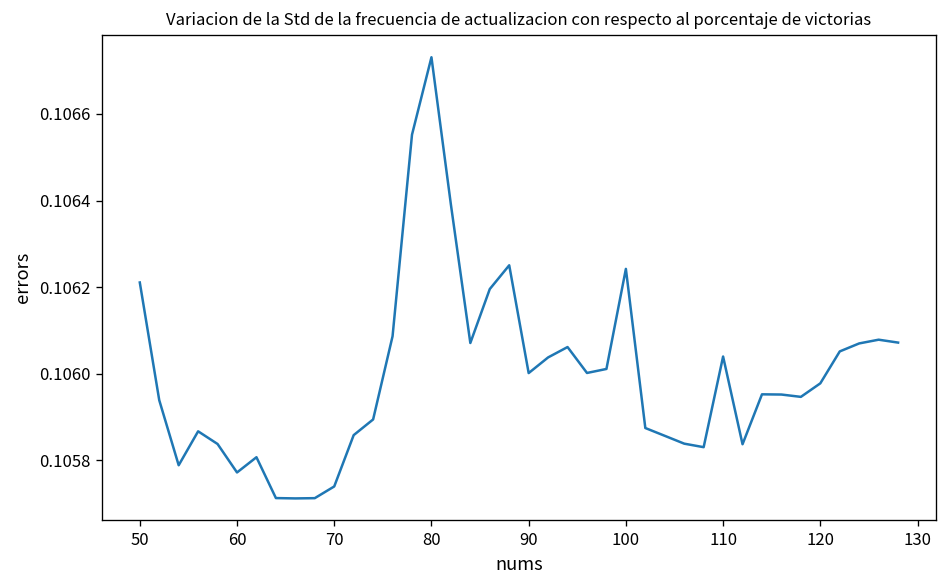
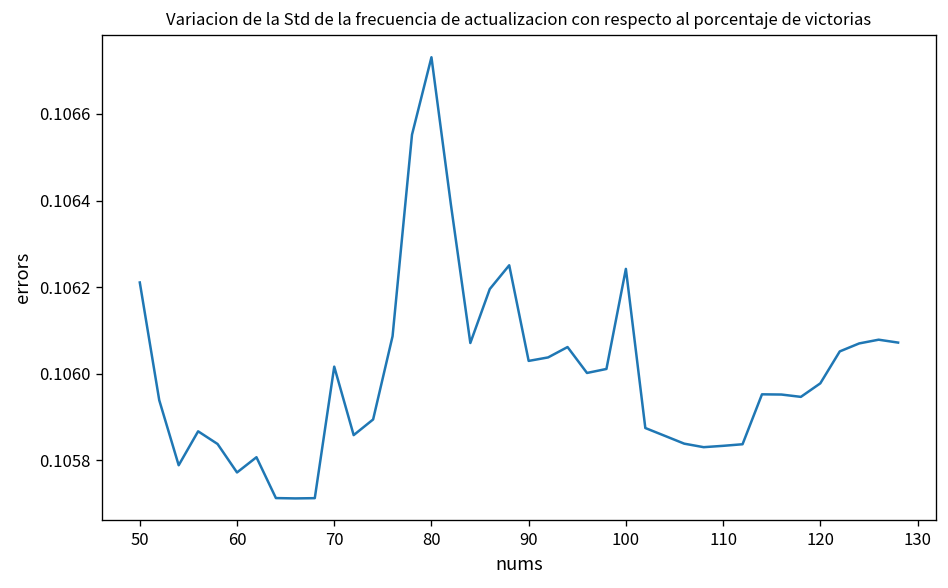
  {
    "50": 0.10621,
    "60": 0.10577,
-   "70": 0.10574,
+   "70": 0.10602,
    "80": 0.10673,
-   "90": 0.10600,
+   "90": 0.10603,
    "100": 0.10624,
-   "110": 0.10604,
+   "110": 0.10583,
    "120": 0.10598
  }
